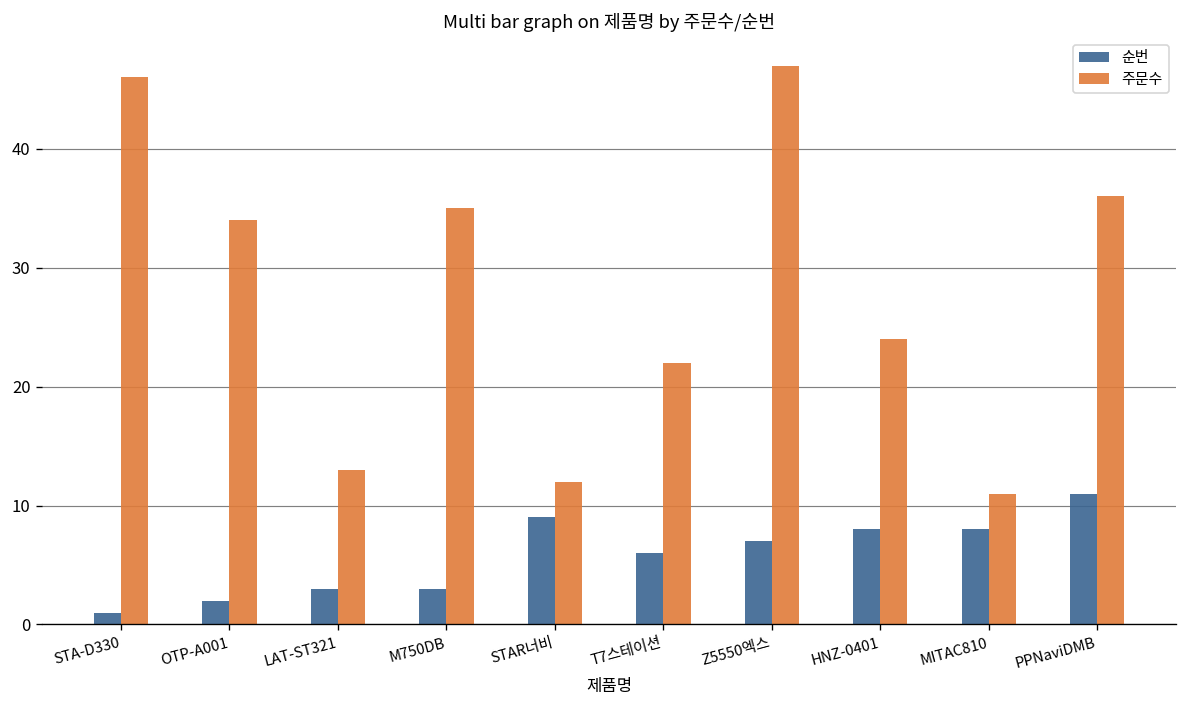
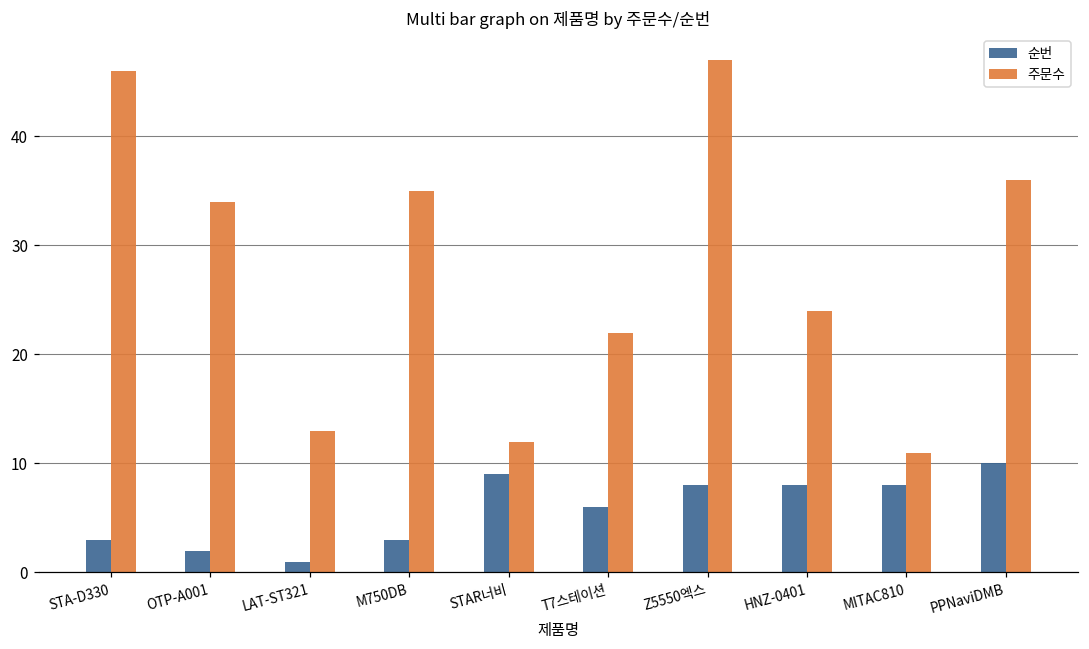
  {
    "순번": {
-     "STA-D330": 1,
+     "STA-D330": 3,
      "OTP-A001": 2,
-     "LAT-ST321": 3,
+     "LAT-ST321": 1,
      "M750DB": 3,
      "STAR너비": 9,
      "T7스테이션": 6,
-     "Z5550엑스": 7,
+     "Z5550엑스": 8,
      "HNZ-0401": 8,
      "MITAC810": 8,
-     "PPNaviDMB": 11
+     "PPNaviDMB": 10
    },
    "주문수": {
      "STA-D330": 46,
      "OTP-A001": 34,
      "LAT-ST321": 13,
      "M750DB": 35,
      "STAR너비": 12,
      "T7스테이션": 22,
      "Z5550엑스": 47,
      "HNZ-0401": 24,
      "MITAC810": 11,
      "PPNaviDMB": 36
    }
  }
